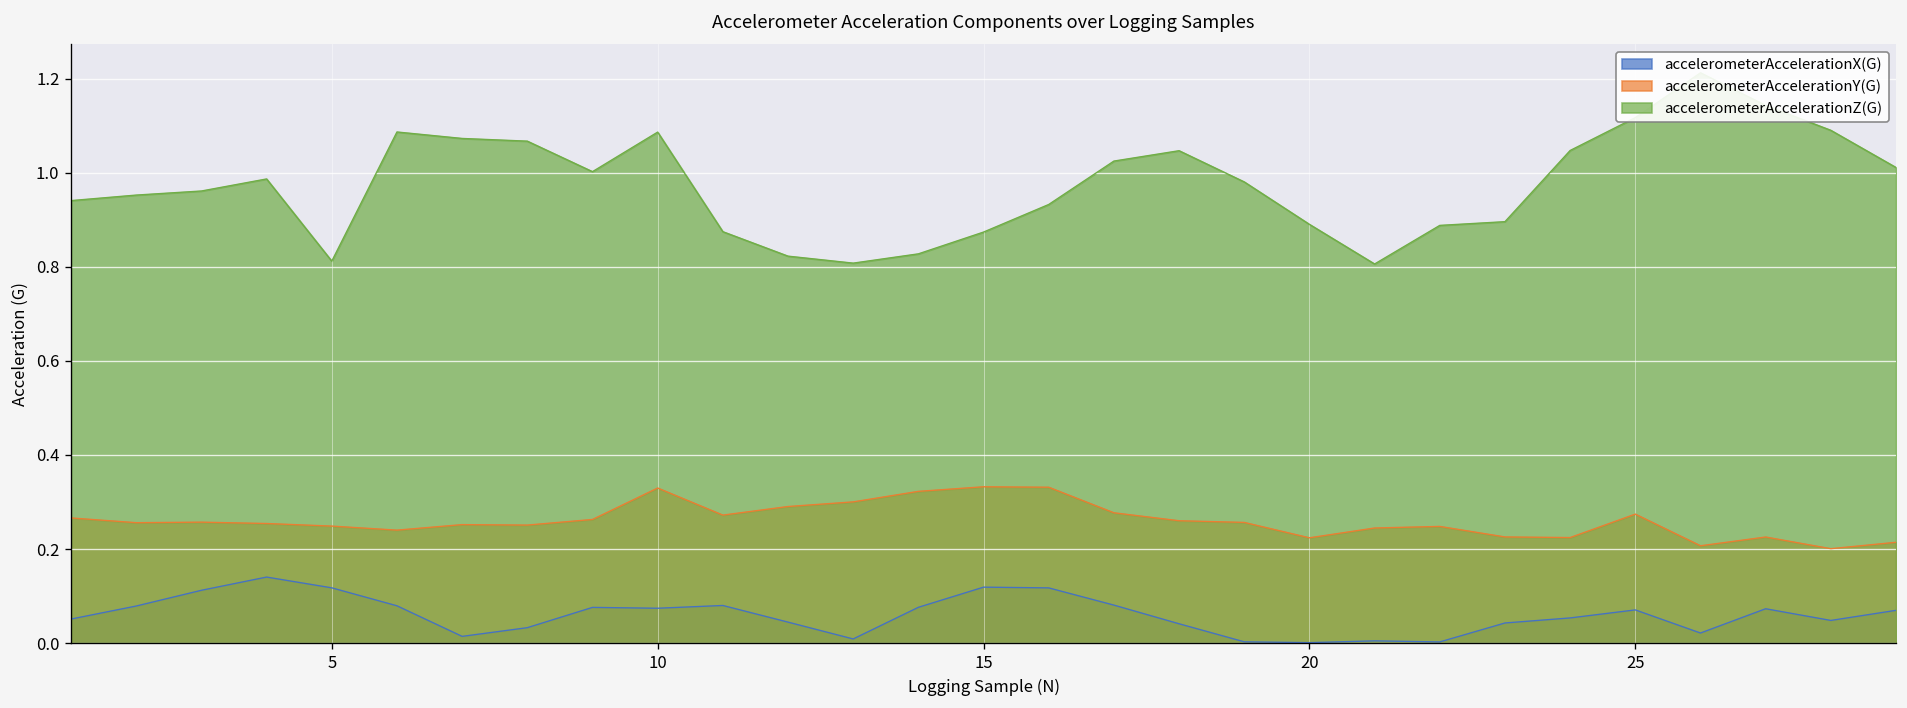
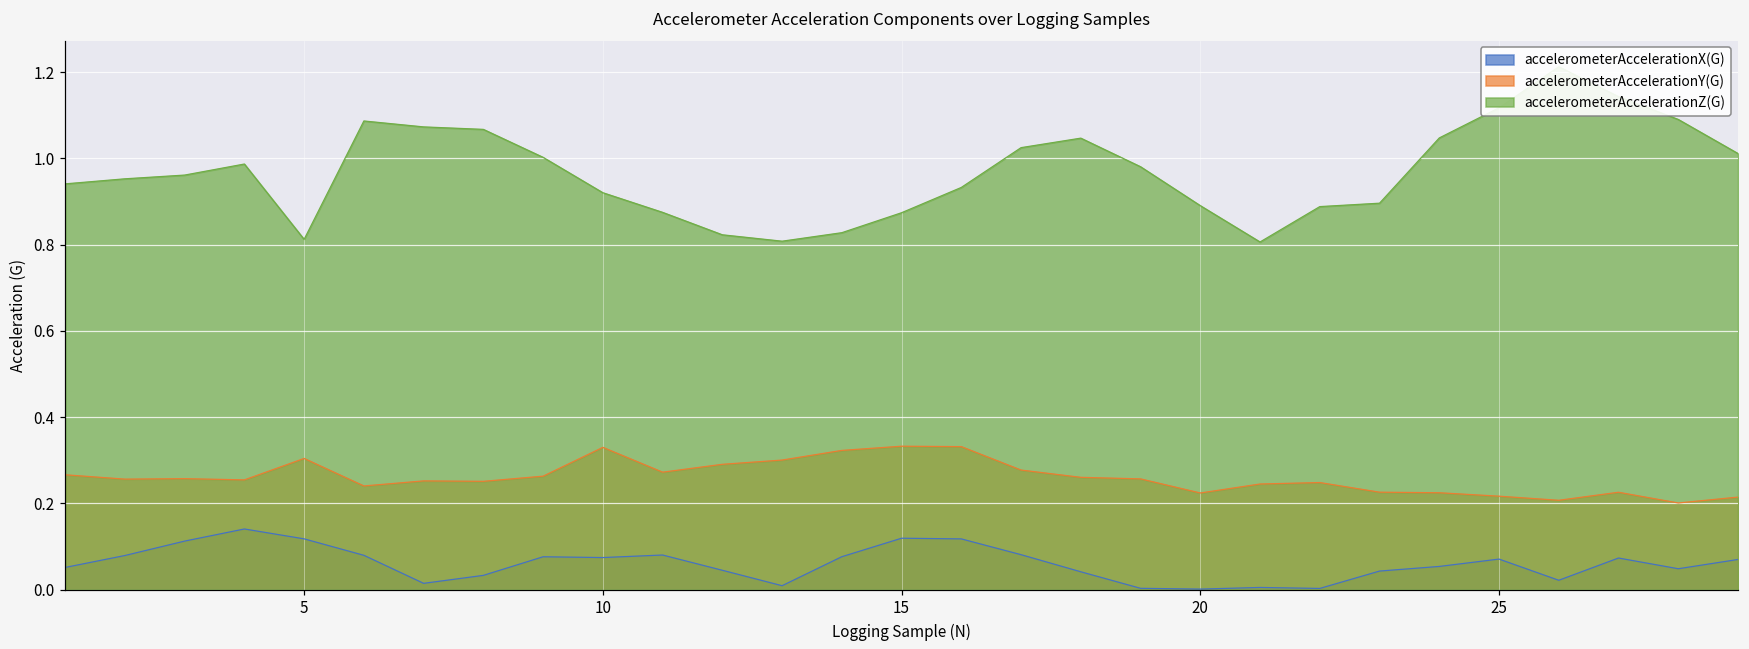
  {
    "accelerometerAccelerationX(G)": {
      "5": 0.12,
      "10": 0.07,
      "15": 0.12,
      "20": 0.00,
      "25": 0.07
    },
    "accelerometerAccelerationY(G)": {
-     "5": 0.25,
+     "5": 0.30,
      "10": 0.33,
      "15": 0.33,
      "20": 0.22,
-     "25": 0.27
+     "25": 0.22
    },
    "accelerometerAccelerationZ(G)": {
      "5": 0.81,
-     "10": 1.09,
+     "10": 0.92,
      "15": 0.87,
      "20": 0.89
    }
  }
